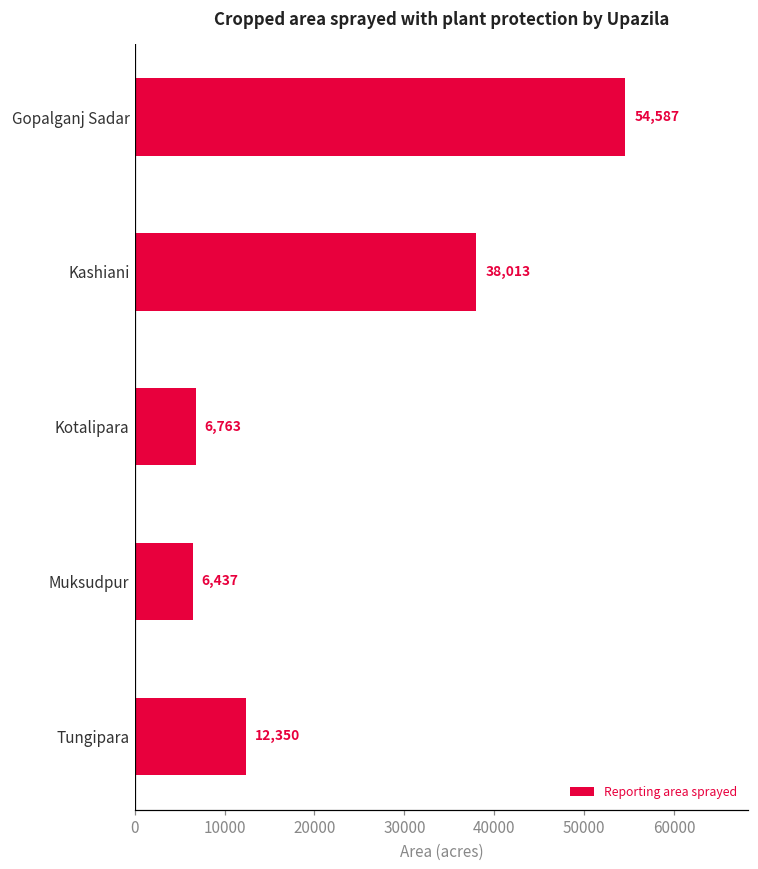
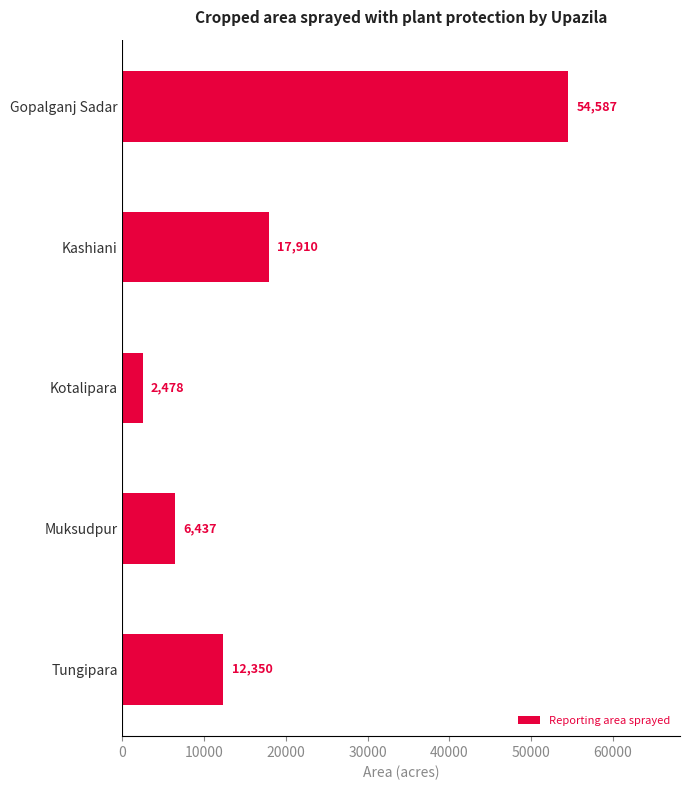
  {
    "Gopalganj Sadar": "54,587",
-   "Kashiani": "38,013",
-   "Kotalipara": "6,763",
+   "Kashiani": "17,910",
+   "Kotalipara": "2,478",
    "Muksudpur": "6,437",
    "Tungipara": "12,350"
  }
